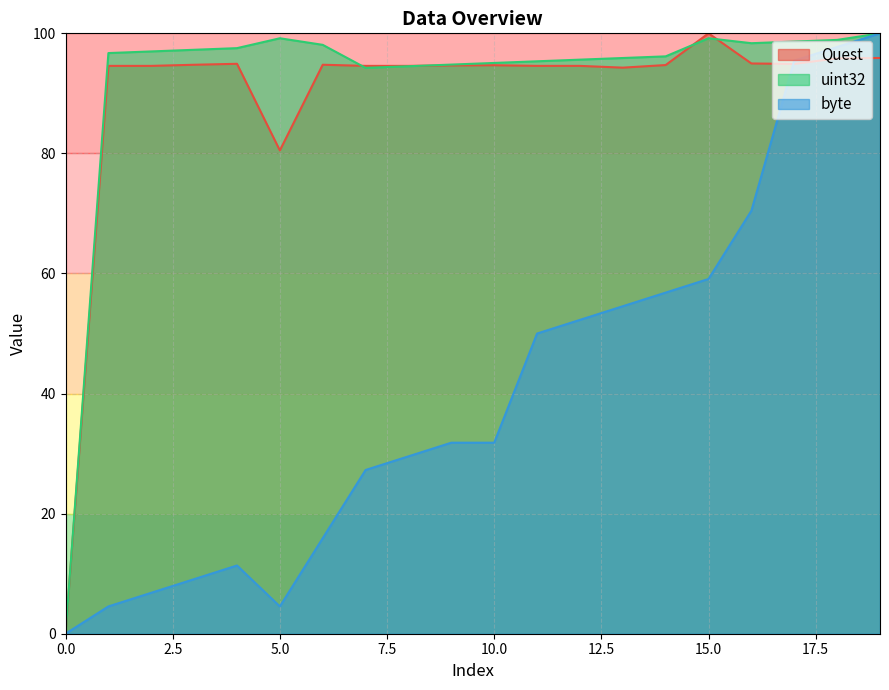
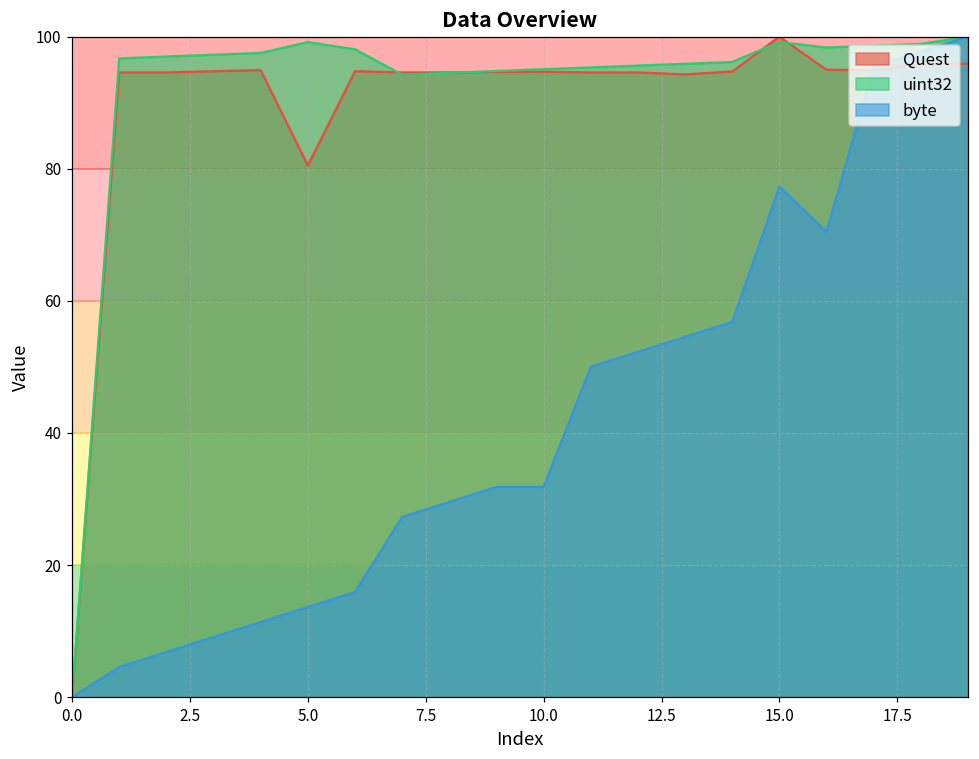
  {
    "Quest": {
      "5.0": 80,
      "15.0": 100
    },
    "uint32": {
      "5.0": 99,
      "15.0": 99
    },
    "byte": {
-     "5.0": 5,
+     "5.0": 14,
      "10.0": 32,
-     "15.0": 59
+     "15.0": 77
    }
  }
